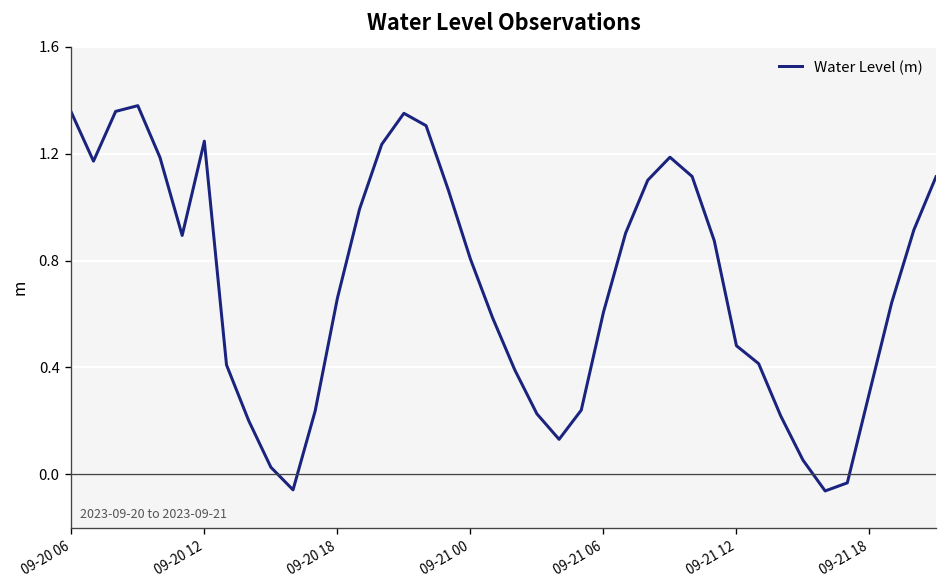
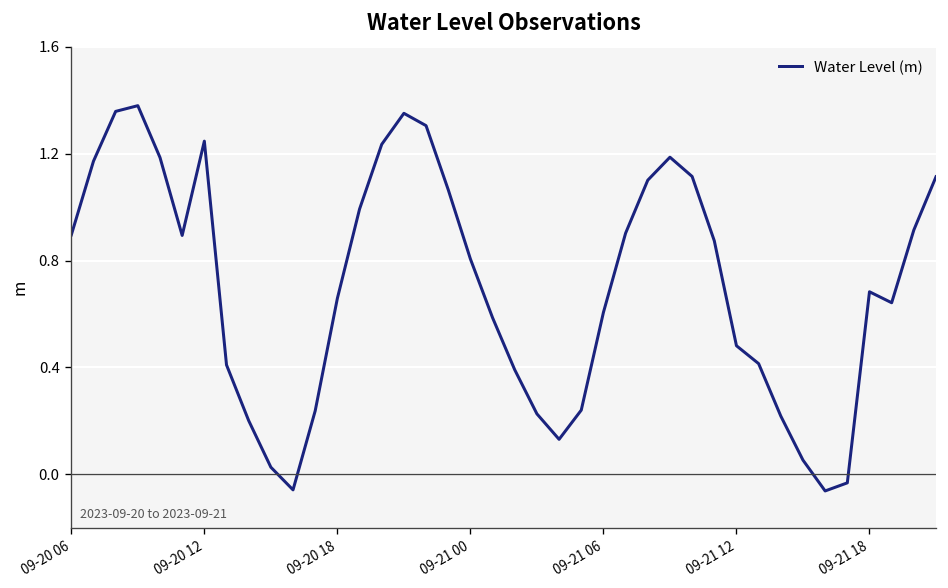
  {
-   "09-20 06": 1.35,
+   "09-20 06": 0.90,
    "09-20 12": 1.25,
    "09-20 18": 0.66,
    "09-21 00": 0.81,
    "09-21 06": 0.61,
    "09-21 12": 0.48,
-   "09-21 18": 0.31
+   "09-21 18": 0.68
  }
